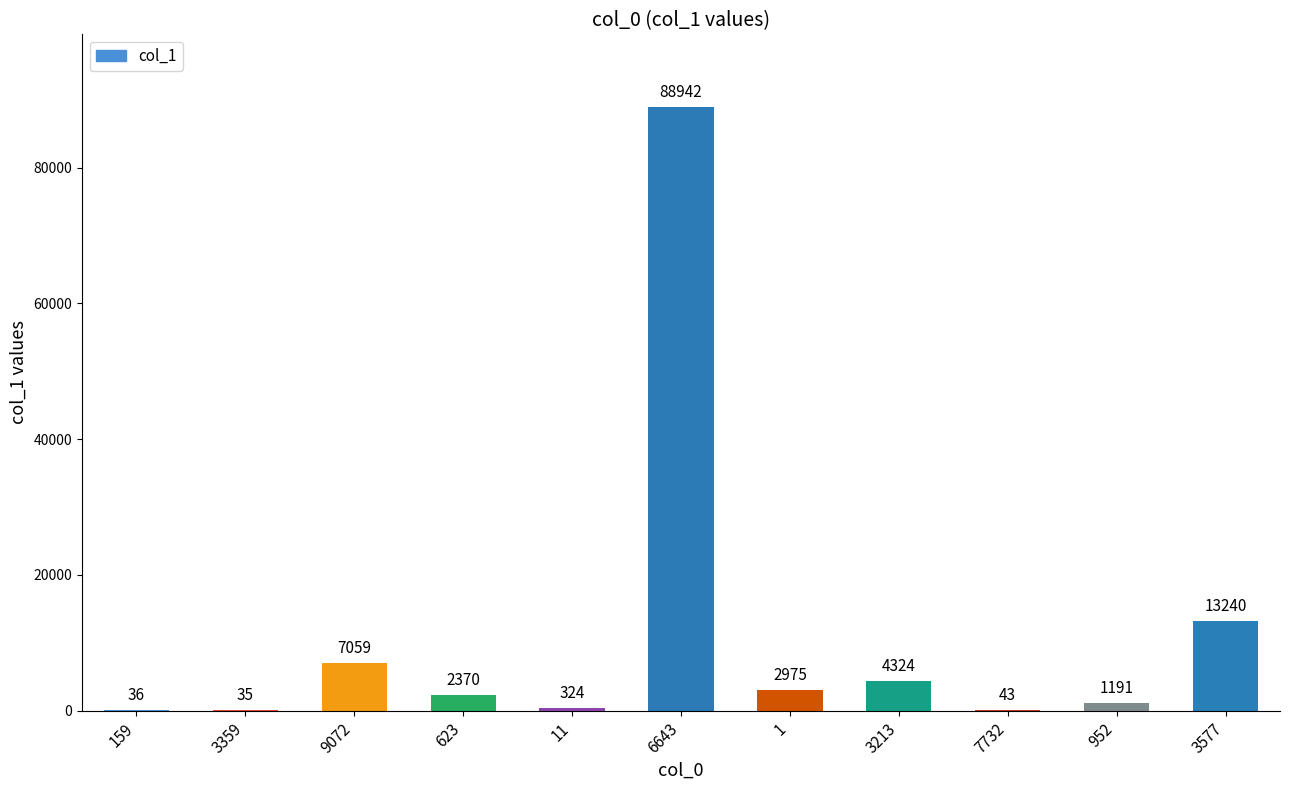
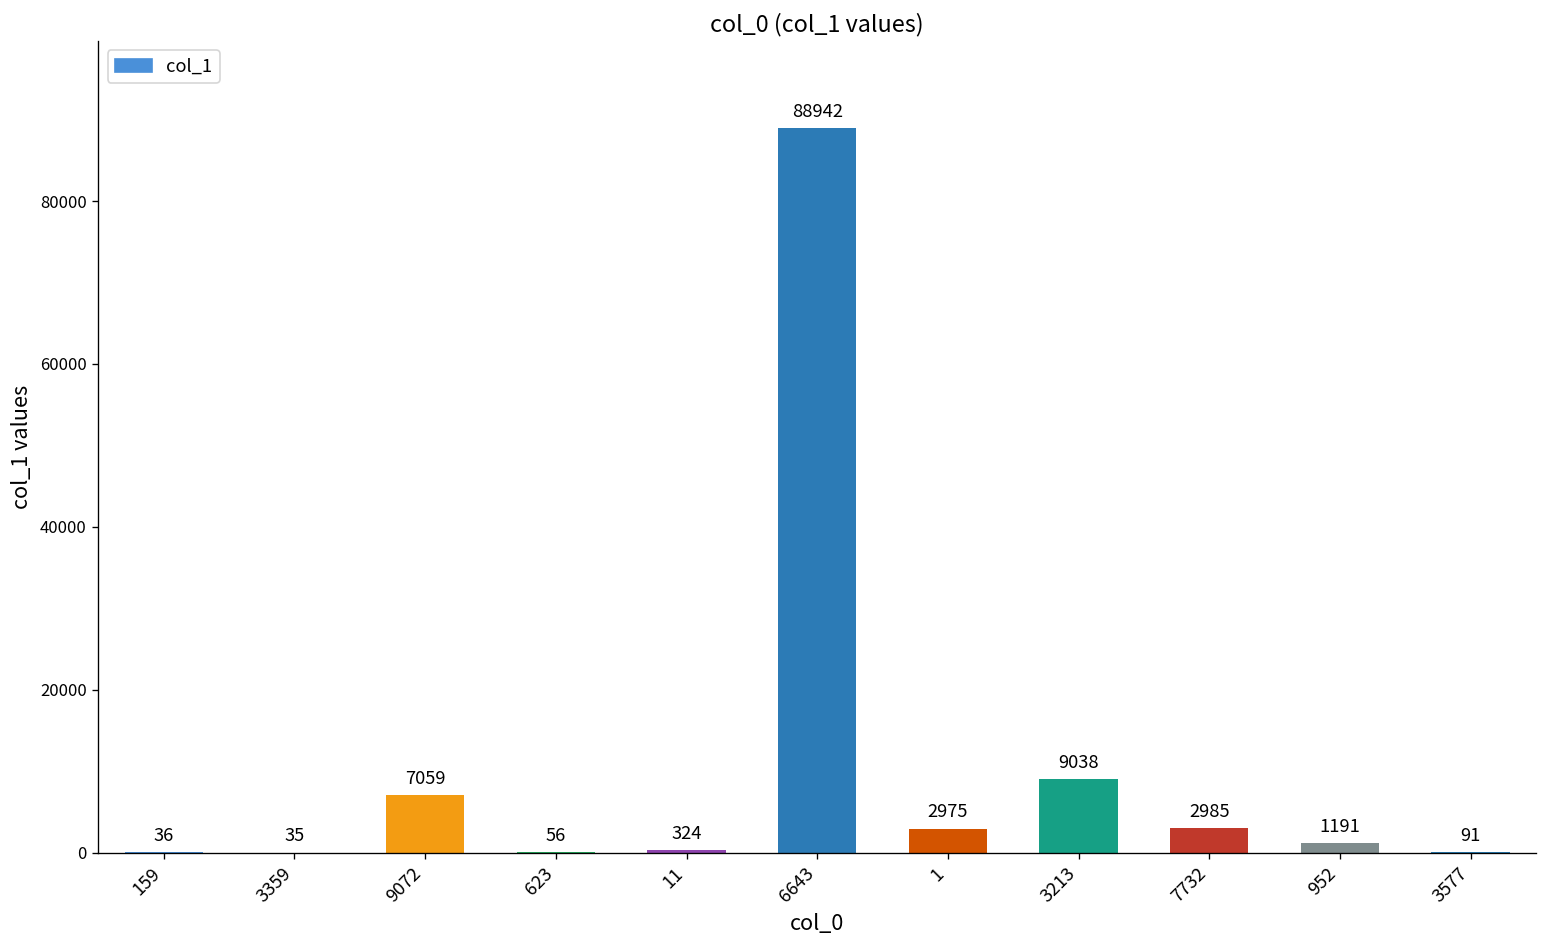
  {
    "159": 36,
    "3359": 35,
    "9072": 7059,
-   "623": 2370,
+   "623": 56,
    "11": 324,
    "6643": 88942,
    "1": 2975,
-   "3213": 4324,
-   "7732": 43,
+   "3213": 9038,
+   "7732": 2985,
    "952": 1191,
-   "3577": 13240
+   "3577": 91
  }
